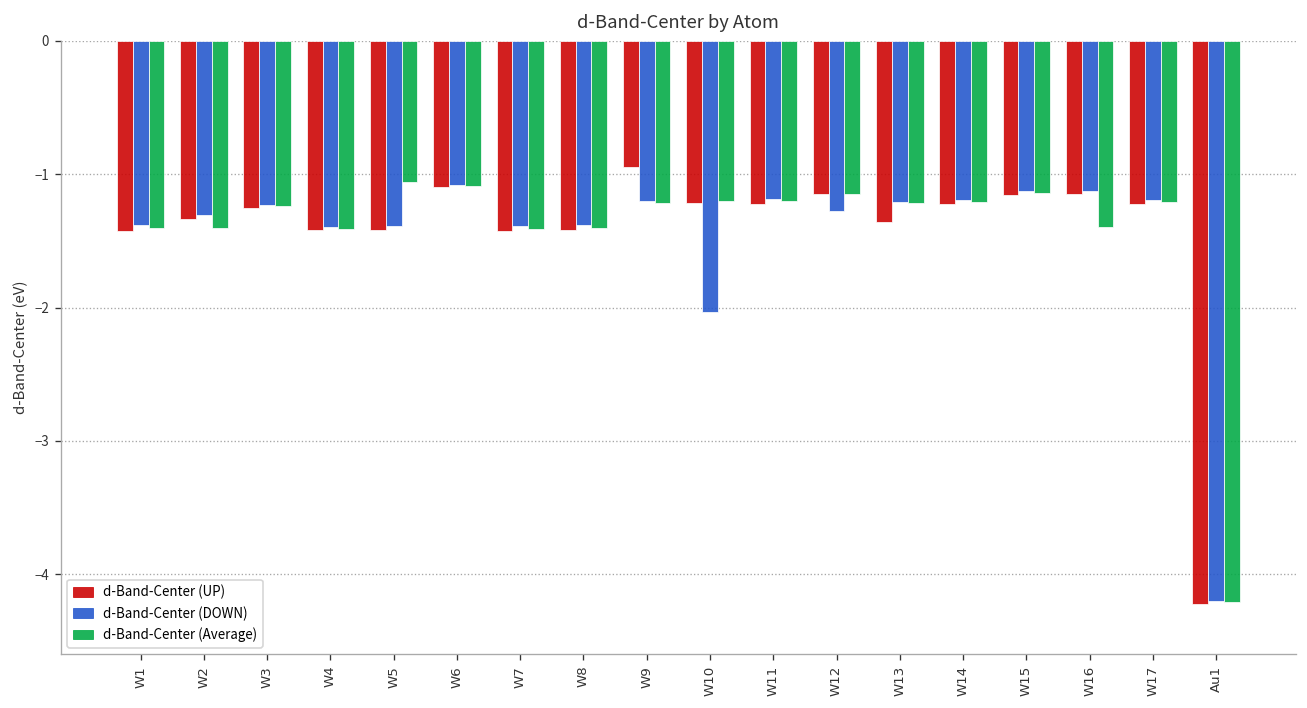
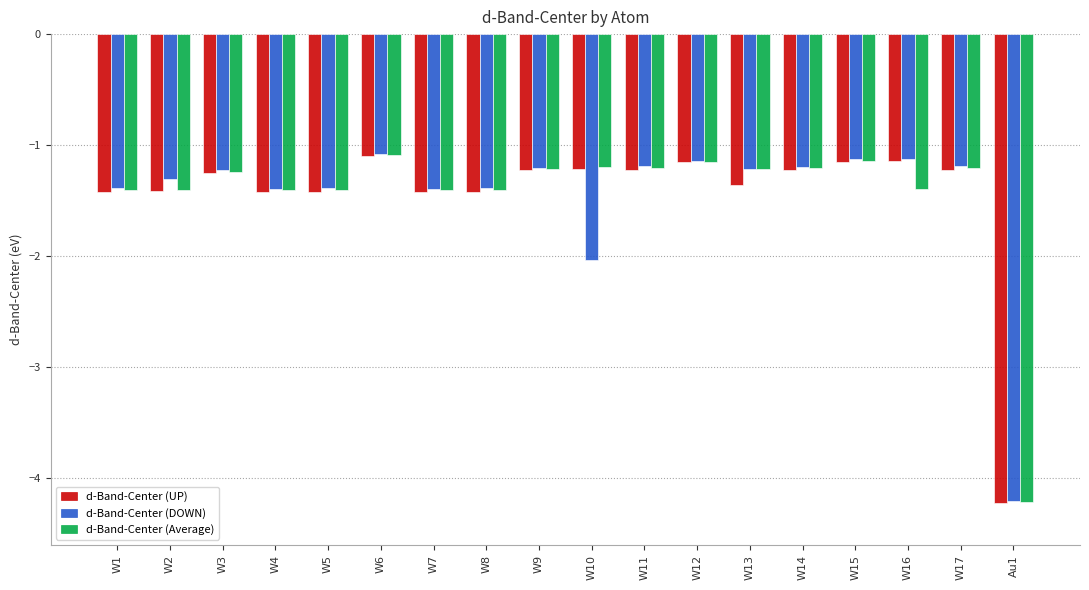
  {
    "d-Band-Center (UP)": {
      "W1": -1.42,
-     "W2": -1.34,
+     "W2": -1.41,
      "W3": -1.25,
      "W4": -1.42,
      "W5": -1.42,
      "W6": -1.10,
      "W7": -1.42,
      "W8": -1.42,
-     "W9": -0.95,
+     "W9": -1.22,
      "W10": -1.21,
      "W11": -1.22,
      "W12": -1.15,
      "W13": -1.36,
      "W14": -1.22,
      "W15": -1.15,
      "W16": -1.15,
      "W17": -1.22,
      "Au1": -4.22
    },
    "d-Band-Center (DOWN)": {
      "W1": -1.38,
      "W2": -1.30,
      "W3": -1.23,
      "W4": -1.40,
      "W5": -1.39,
      "W6": -1.08,
      "W7": -1.39,
      "W8": -1.38,
      "W9": -1.20,
      "W10": -2.03,
      "W11": -1.18,
-     "W12": -1.28,
+     "W12": -1.14,
      "W13": -1.21,
      "W14": -1.19,
      "W15": -1.13,
      "W16": -1.13,
      "W17": -1.19,
      "Au1": -4.20
    },
    "d-Band-Center (Average)": {
      "W1": -1.40,
      "W2": -1.40,
      "W3": -1.24,
      "W4": -1.41,
-     "W5": -1.06,
+     "W5": -1.41,
      "W6": -1.09,
      "W7": -1.41,
      "W8": -1.40,
      "W9": -1.21,
      "W10": -1.20,
      "W11": -1.20,
      "W12": -1.15,
      "W13": -1.21,
      "W14": -1.21,
      "W15": -1.14,
      "W16": -1.40,
      "W17": -1.21,
      "Au1": -4.21
    }
  }
